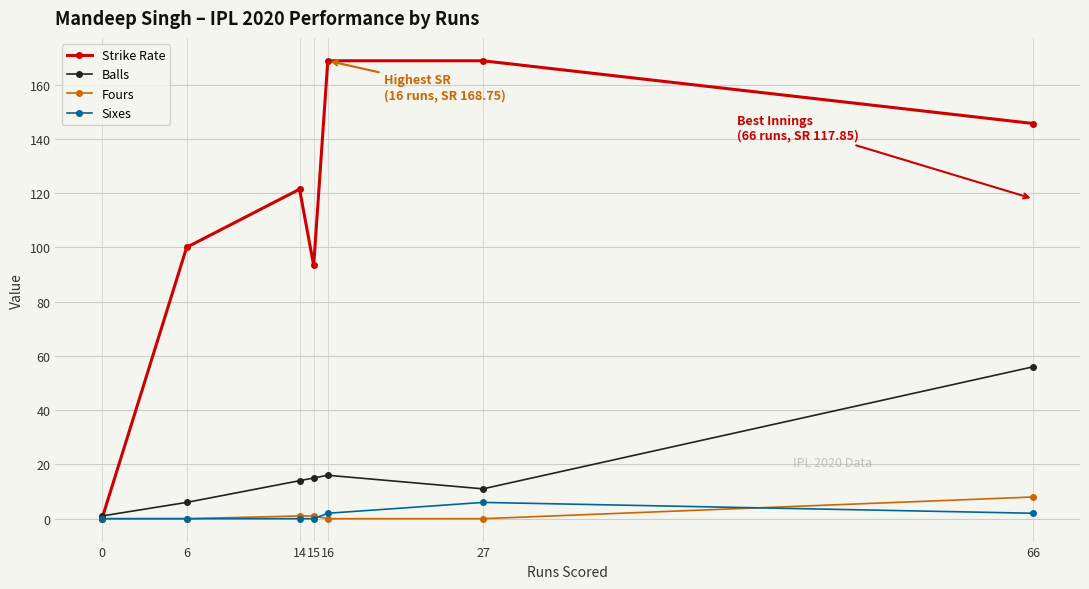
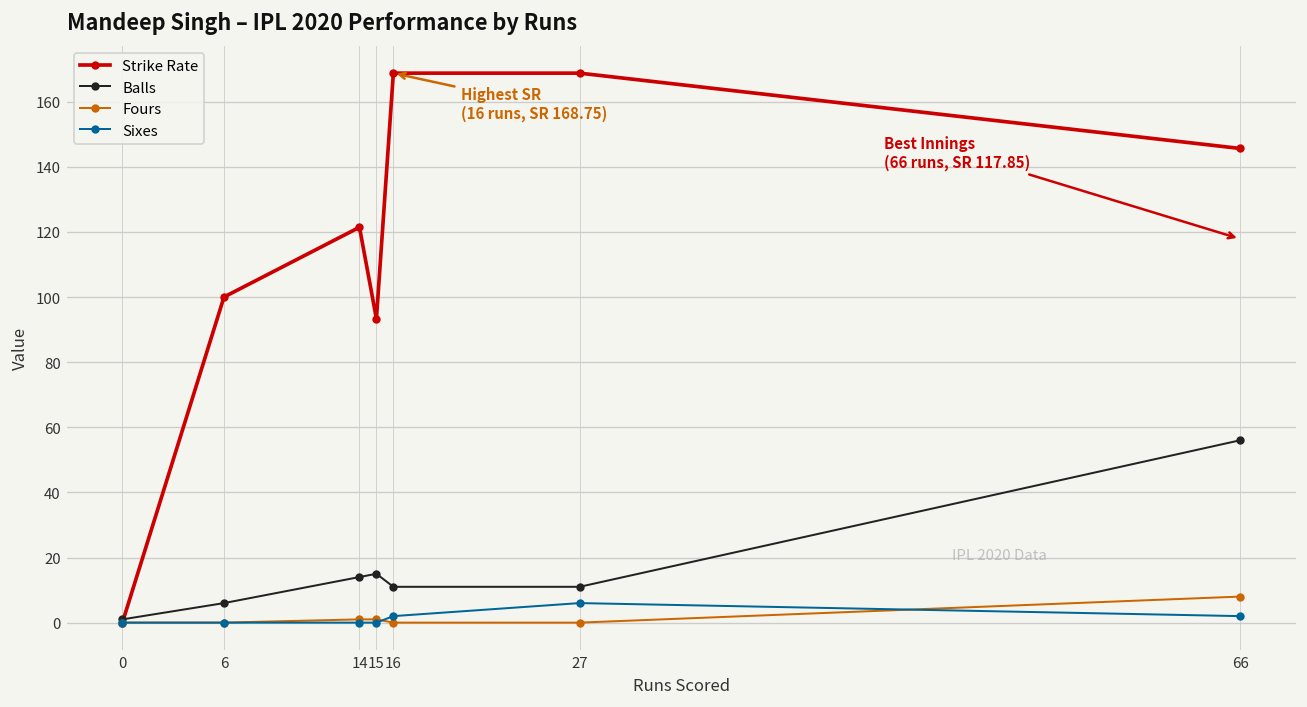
  {
    "Strike Rate": {
      "27": 168.75
    },
    "Balls": {
      "0": 1,
      "6": 6,
      "14": 14,
      "15": 15,
-     "16": 16,
+     "16": 11,
      "27": 11,
      "66": 56
    },
    "Fours": {
      "14": 1,
      "15": 1,
      "16": 0,
      "27": 0,
      "66": 8
    },
    "Sixes": {
      "14": 0,
      "15": 0,
      "16": 2,
      "27": 6,
      "66": 2
    }
  }
